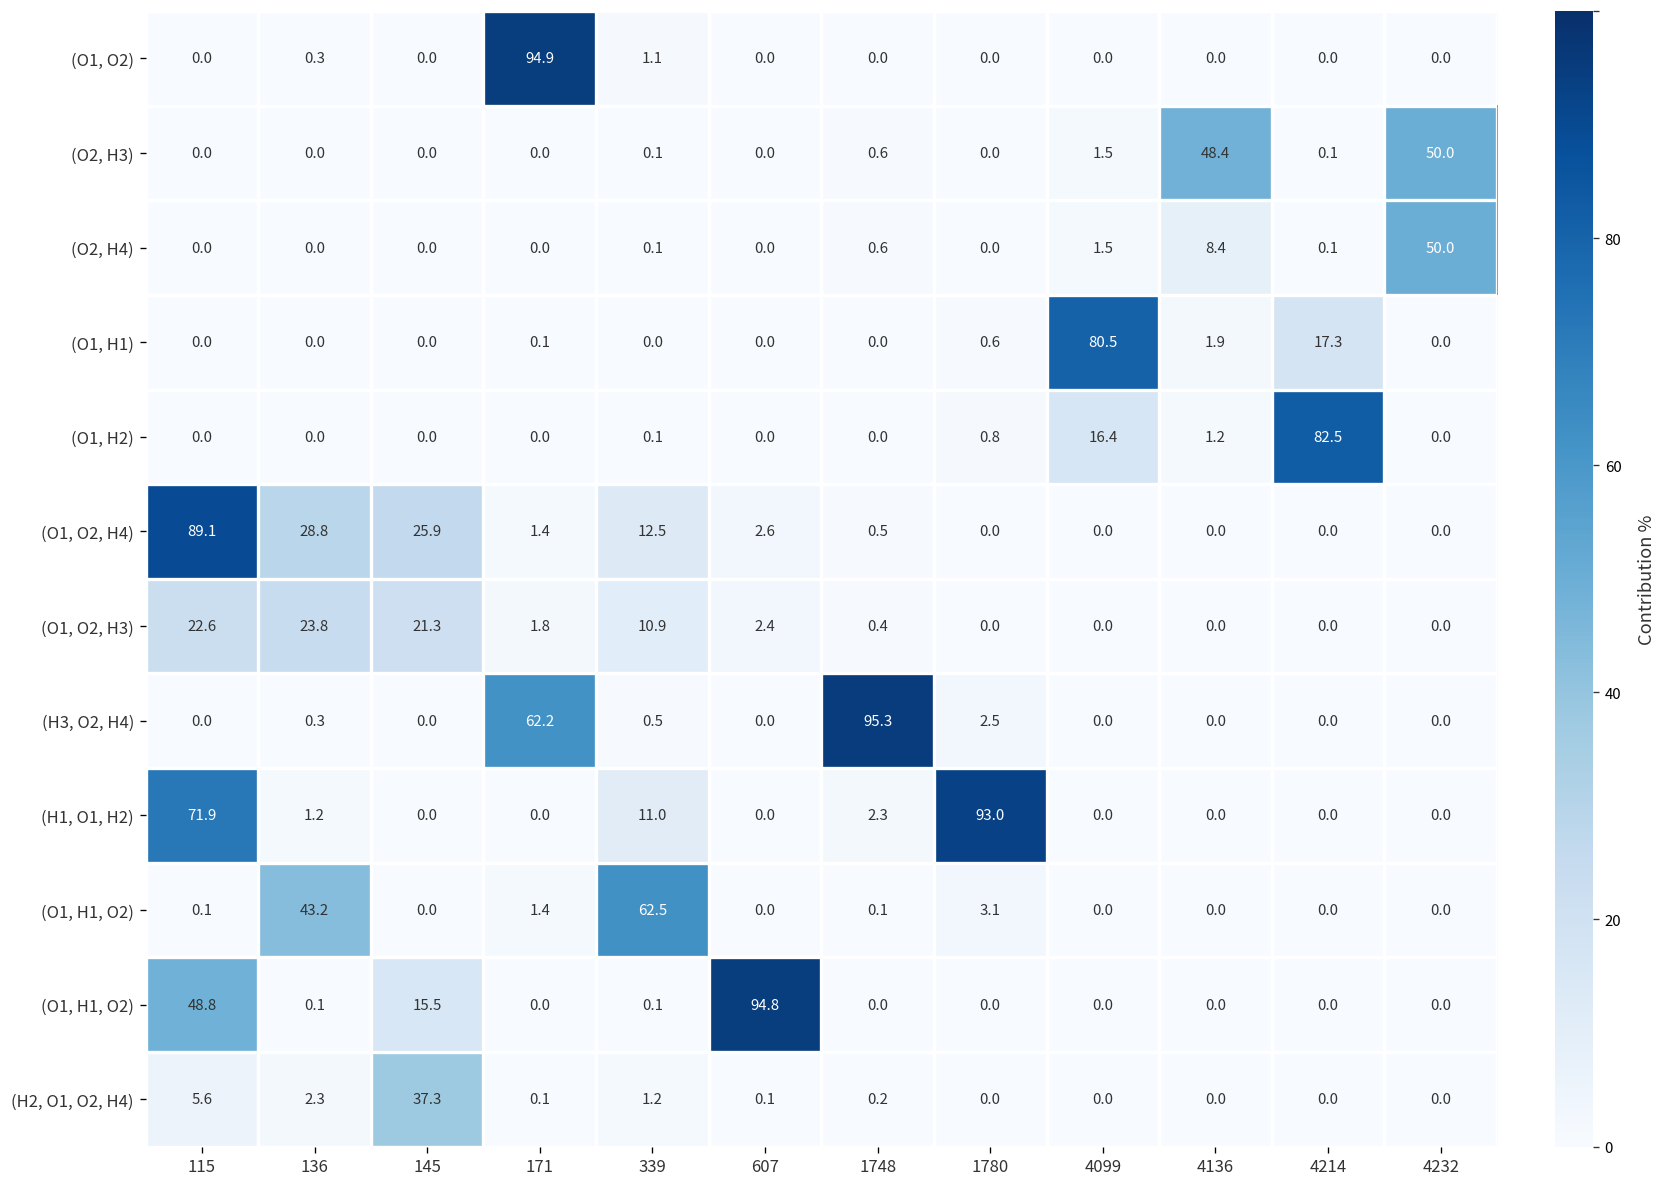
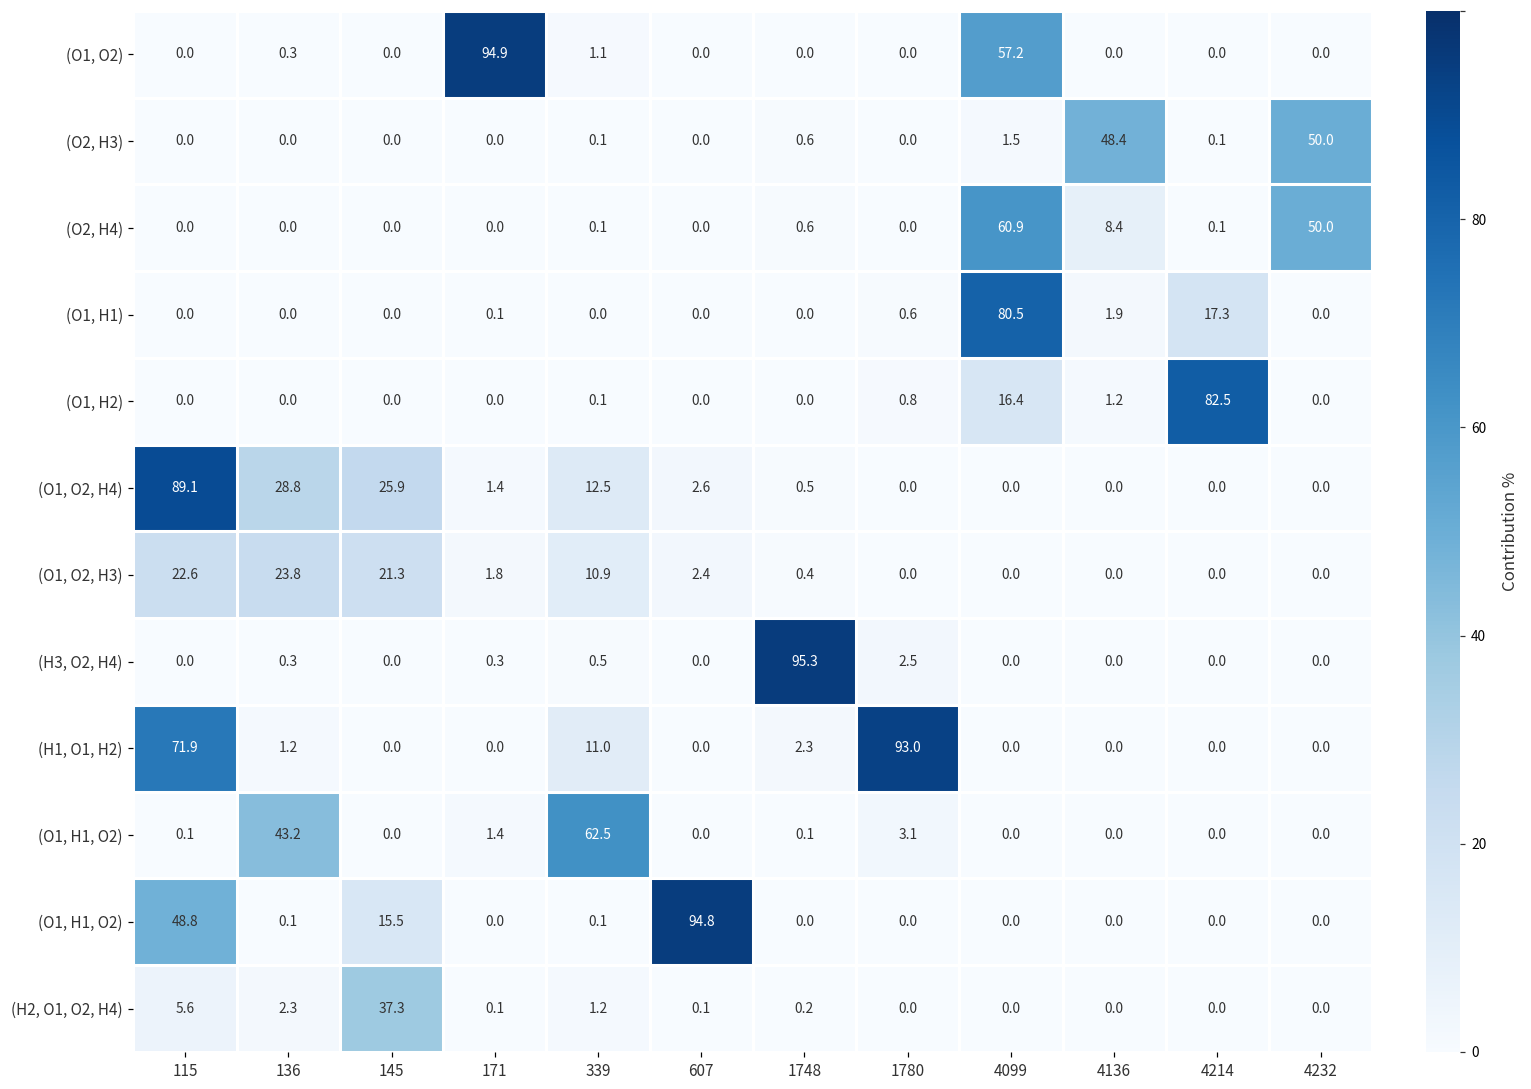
  {
    "(O1, O2)": {
      "115": 0.0,
      "136": 0.3,
      "145": 0.0,
      "171": 94.9,
      "339": 1.1,
      "607": 0.0,
      "1748": 0.0,
      "1780": 0.0,
-     "4099": 0.0,
+     "4099": 57.2,
      "4136": 0.0,
      "4214": 0.0,
      "4232": 0.0
    },
    "(O2, H3)": {
      "115": 0.0,
      "136": 0.0,
      "145": 0.0,
      "171": 0.0,
      "339": 0.1,
      "607": 0.0,
      "1748": 0.6,
      "1780": 0.0,
      "4099": 1.5,
      "4136": 48.4,
      "4214": 0.1,
      "4232": 50.0
    },
    "(O2, H4)": {
      "115": 0.0,
      "136": 0.0,
      "145": 0.0,
      "171": 0.0,
      "339": 0.1,
      "607": 0.0,
      "1748": 0.6,
      "1780": 0.0,
-     "4099": 1.5,
+     "4099": 60.9,
      "4136": 8.4,
      "4214": 0.1,
      "4232": 50.0
    },
    "(O1, H1)": {
      "115": 0.0,
      "136": 0.0,
      "145": 0.0,
      "171": 0.1,
      "339": 0.0,
      "607": 0.0,
      "1748": 0.0,
      "1780": 0.6,
      "4099": 80.5,
      "4136": 1.9,
      "4214": 17.3,
      "4232": 0.0
    },
    "(O1, H2)": {
      "115": 0.0,
      "136": 0.0,
      "145": 0.0,
      "171": 0.0,
      "339": 0.1,
      "607": 0.0,
      "1748": 0.0,
      "1780": 0.8,
      "4099": 16.4,
      "4136": 1.2,
      "4214": 82.5,
      "4232": 0.0
    },
    "(O1, O2, H4)": {
      "115": 89.1,
      "136": 28.8,
      "145": 25.9,
      "171": 1.4,
      "339": 12.5,
      "607": 2.6,
      "1748": 0.5,
      "1780": 0.0,
      "4099": 0.0,
      "4136": 0.0,
      "4214": 0.0,
      "4232": 0.0
    },
    "(O1, O2, H3)": {
      "115": 22.6,
      "136": 23.8,
      "145": 21.3,
      "171": 1.8,
      "339": 10.9,
      "607": 2.4,
      "1748": 0.4,
      "1780": 0.0,
      "4099": 0.0,
      "4136": 0.0,
      "4214": 0.0,
      "4232": 0.0
    },
    "(H3, O2, H4)": {
      "115": 0.0,
      "136": 0.3,
      "145": 0.0,
-     "171": 62.2,
+     "171": 0.3,
      "339": 0.5,
      "607": 0.0,
      "1748": 95.3,
      "1780": 2.5,
      "4099": 0.0,
      "4136": 0.0,
      "4214": 0.0,
      "4232": 0.0
    },
    "(H1, O1, H2)": {
      "115": 71.9,
      "136": 1.2,
      "145": 0.0,
      "171": 0.0,
      "339": 11.0,
      "607": 0.0,
      "1748": 2.3,
      "1780": 93.0,
      "4099": 0.0,
      "4136": 0.0,
      "4214": 0.0,
      "4232": 0.0
    },
    "(H2, O1, O2, H4)": {
      "115": 5.6,
      "136": 2.3,
      "145": 37.3,
      "171": 0.1,
      "339": 1.2,
      "607": 0.1,
      "1748": 0.2,
      "1780": 0.0,
      "4099": 0.0,
      "4136": 0.0,
      "4214": 0.0,
      "4232": 0.0
    }
  }
